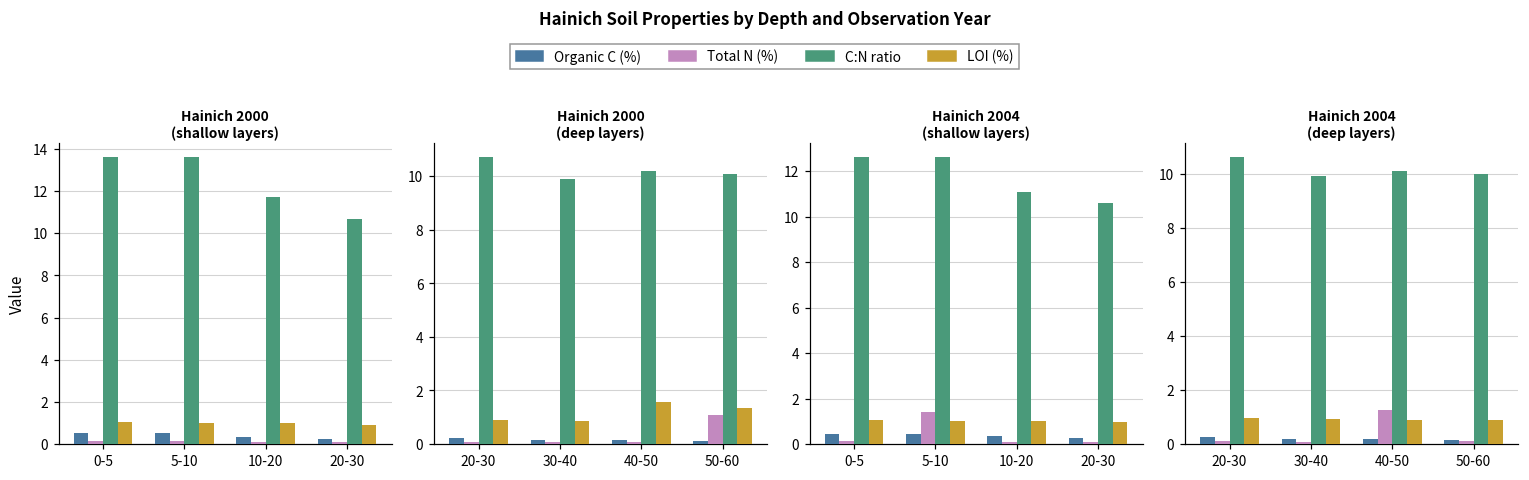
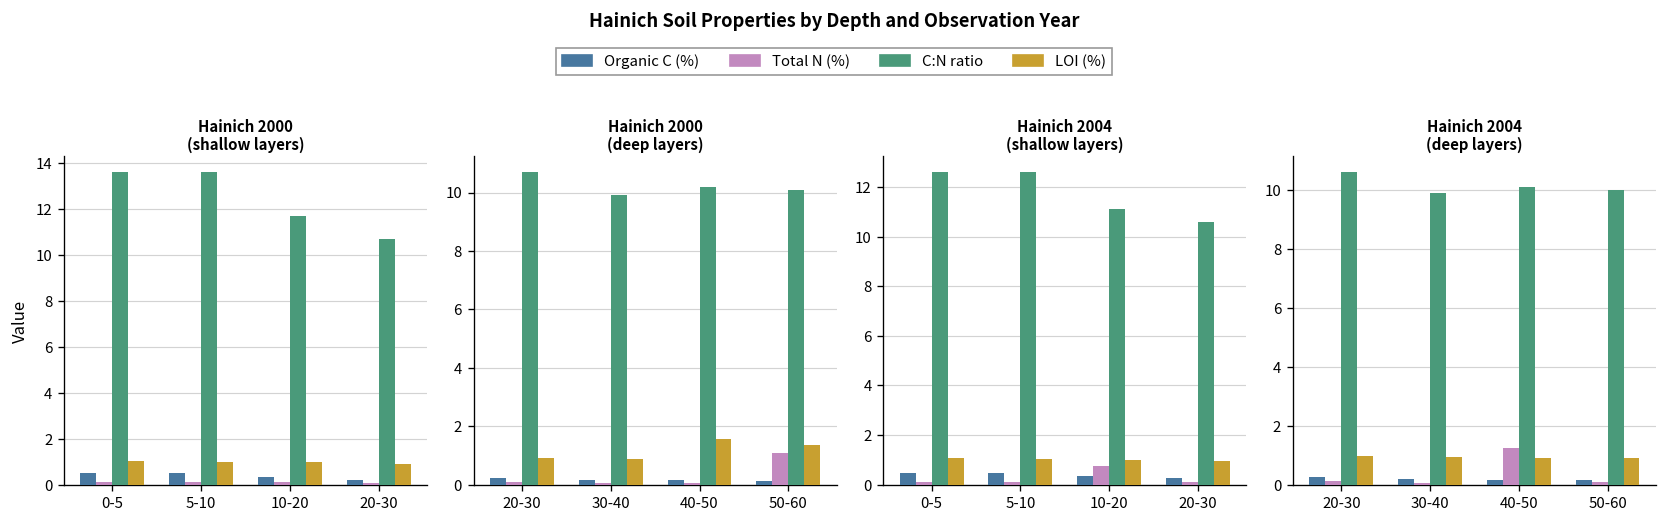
  {
    "Hainich 2000 (shallow layers)": {
      "Total N (%)": {
        "0-5": 0.1,
        "5-10": 0.1
      },
      "LOI (%)": {
        "0-5": 1.1,
        "5-10": 1.0,
        "10-20": 1.0,
        "20-30": 0.9
      }
    },
    "Hainich 2000 (deep layers)": {
      "Total N (%)": {
        "50-60": 1.1
      },
      "LOI (%)": {
        "20-30": 0.9,
        "30-40": 0.9,
        "40-50": 1.6,
        "50-60": 1.4
      }
    },
    "Hainich 2004 (shallow layers)": {
      "Total N (%)": {
        "0-5": 0.1,
-       "5-10": 1.4,
-       "10-20": 0.1
+       "5-10": 0.1,
+       "10-20": 0.8
      },
      "LOI (%)": {
        "0-5": 1.1,
        "5-10": 1.0,
        "10-20": 1.0,
        "20-30": 1.0
      }
    },
    "Hainich 2004 (deep layers)": {
      "Total N (%)": {
        "20-30": 0.1,
        "40-50": 1.3,
        "50-60": 0.1
      },
      "LOI (%)": {
        "20-30": 1.0,
        "30-40": 0.9,
        "40-50": 0.9,
        "50-60": 0.9
      }
    }
  }
